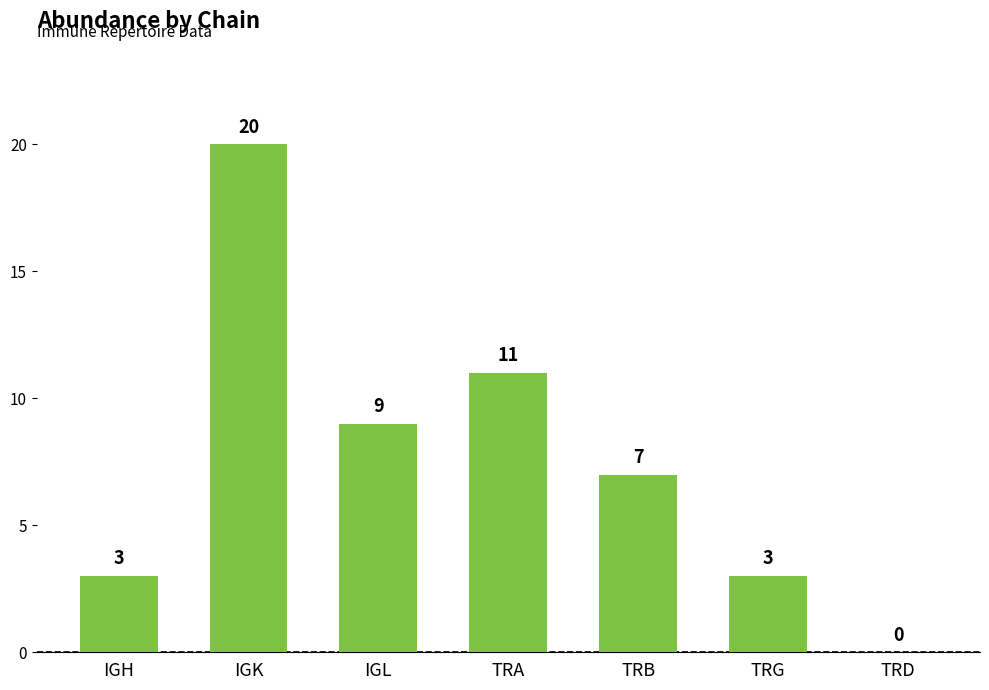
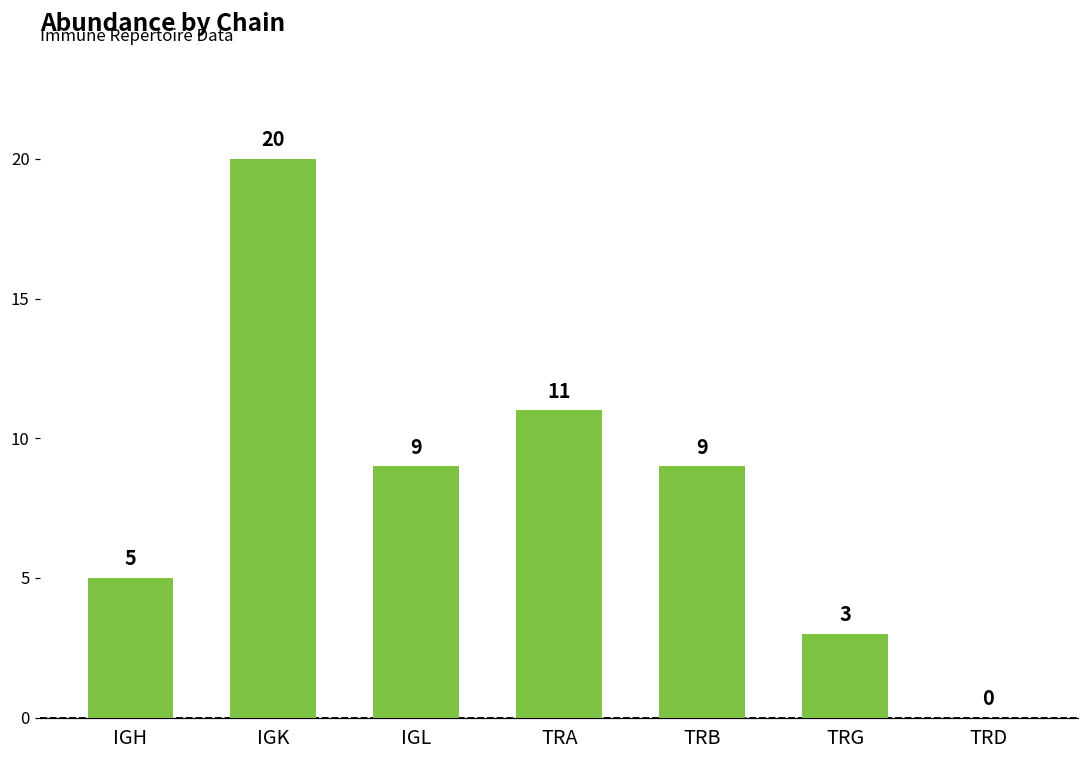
  {
-   "IGH": 3,
+   "IGH": 5,
    "IGK": 20,
    "IGL": 9,
    "TRA": 11,
-   "TRB": 7,
+   "TRB": 9,
    "TRG": 3,
    "TRD": 0
  }
